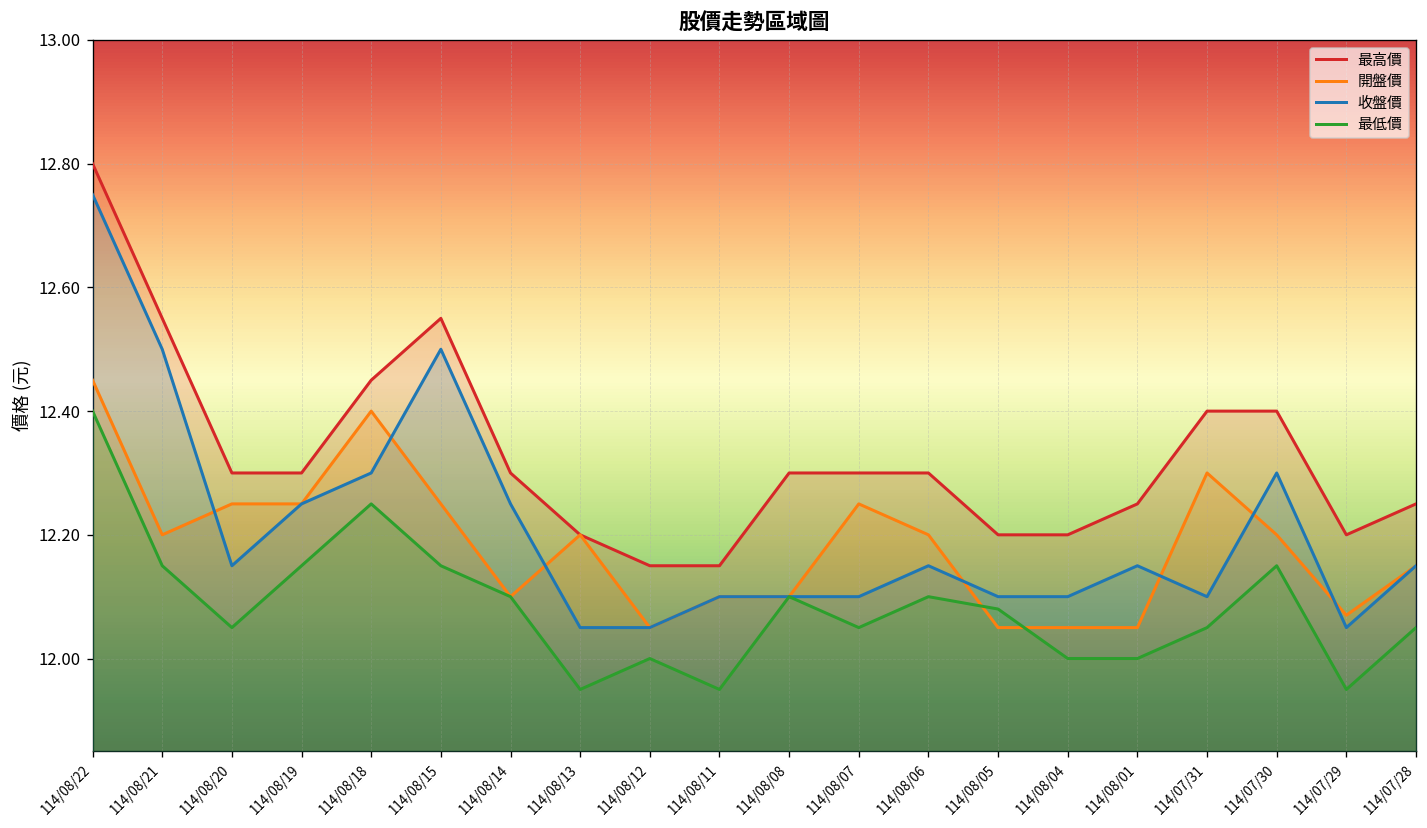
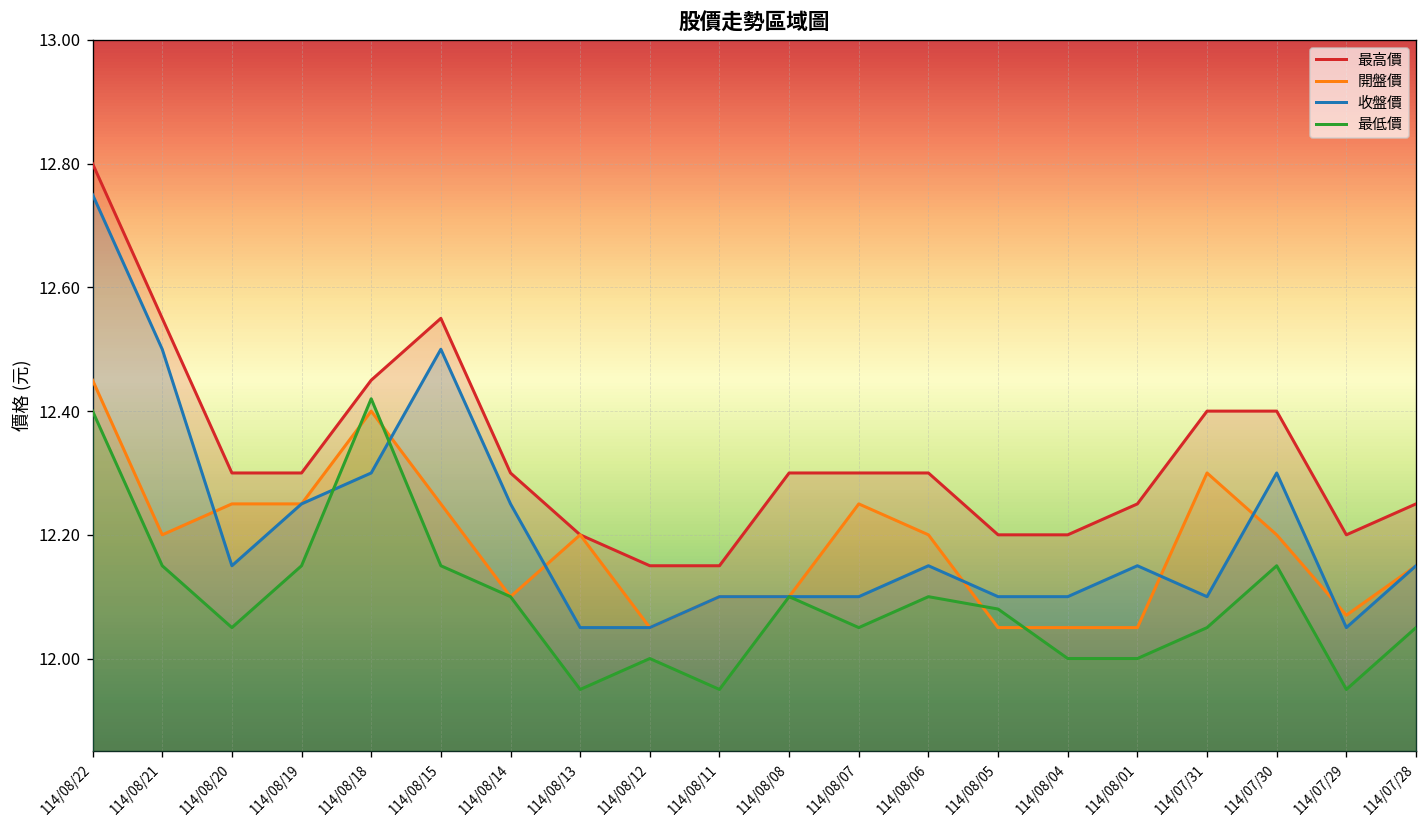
  {
    "最高價": {
      "114/08/22": 12.80,
      "114/08/21": 12.55,
      "114/08/20": 12.30,
      "114/08/19": 12.30,
      "114/08/18": 12.45,
      "114/08/15": 12.55,
      "114/08/14": 12.30,
      "114/08/12": 12.15,
      "114/08/11": 12.15,
      "114/08/08": 12.30,
      "114/08/07": 12.30,
      "114/08/06": 12.30,
      "114/08/05": 12.20,
      "114/08/04": 12.20,
      "114/08/01": 12.25,
      "114/07/31": 12.40,
      "114/07/30": 12.40,
      "114/07/29": 12.20,
      "114/07/28": 12.25
    },
    "開盤價": {
      "114/08/22": 12.45,
      "114/08/21": 12.20,
      "114/08/20": 12.25,
      "114/08/18": 12.40,
      "114/08/15": 12.25,
      "114/08/07": 12.25,
      "114/08/06": 12.20,
      "114/08/05": 12.05,
      "114/08/04": 12.05,
      "114/08/01": 12.05,
      "114/07/31": 12.30,
      "114/07/30": 12.20,
      "114/07/29": 12.07
    },
    "收盤價": {
      "114/08/22": 12.75,
      "114/08/21": 12.50,
      "114/08/20": 12.15,
      "114/08/18": 12.30,
      "114/08/15": 12.50,
      "114/08/14": 12.25,
      "114/08/13": 12.05,
      "114/08/07": 12.10,
      "114/08/06": 12.15,
      "114/08/05": 12.10,
      "114/08/04": 12.10,
      "114/08/01": 12.15,
      "114/07/31": 12.10,
      "114/07/30": 12.30,
      "114/07/29": 12.05
    },
    "最低價": {
      "114/08/22": 12.40,
      "114/08/21": 12.15,
      "114/08/20": 12.05,
      "114/08/19": 12.15,
-     "114/08/18": 12.25,
+     "114/08/18": 12.42,
      "114/08/15": 12.15,
      "114/08/13": 11.95,
      "114/08/12": 12.00,
      "114/08/11": 11.95,
      "114/08/07": 12.05,
      "114/08/06": 12.10,
      "114/08/05": 12.08,
      "114/08/04": 12.00,
      "114/08/01": 12.00,
      "114/07/31": 12.05,
      "114/07/30": 12.15,
      "114/07/29": 11.95,
      "114/07/28": 12.05
    }
  }
